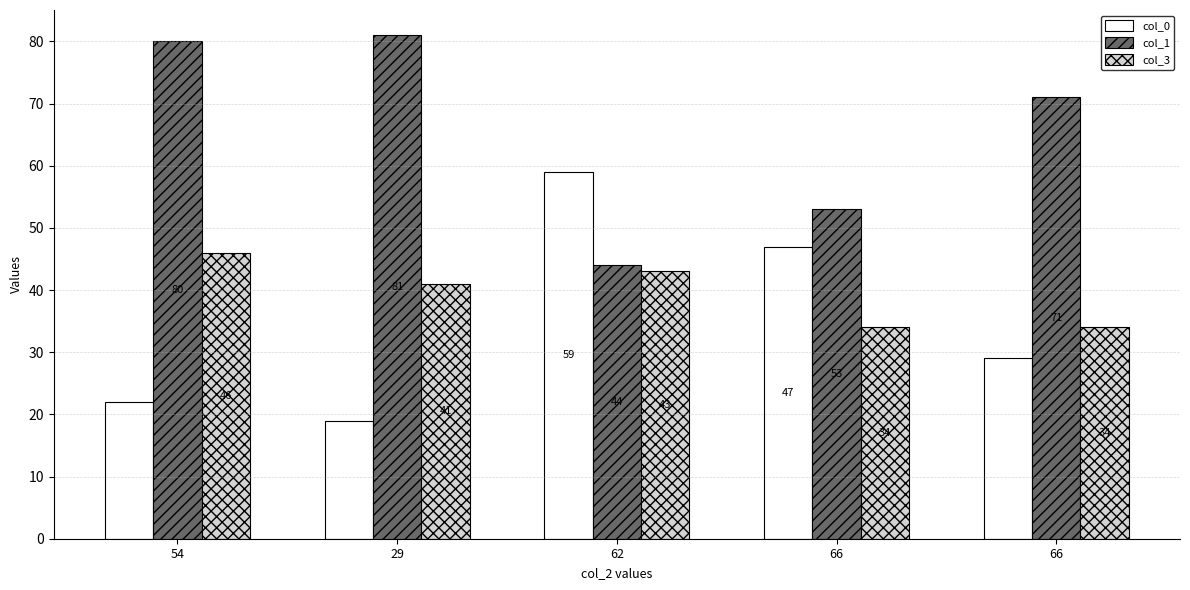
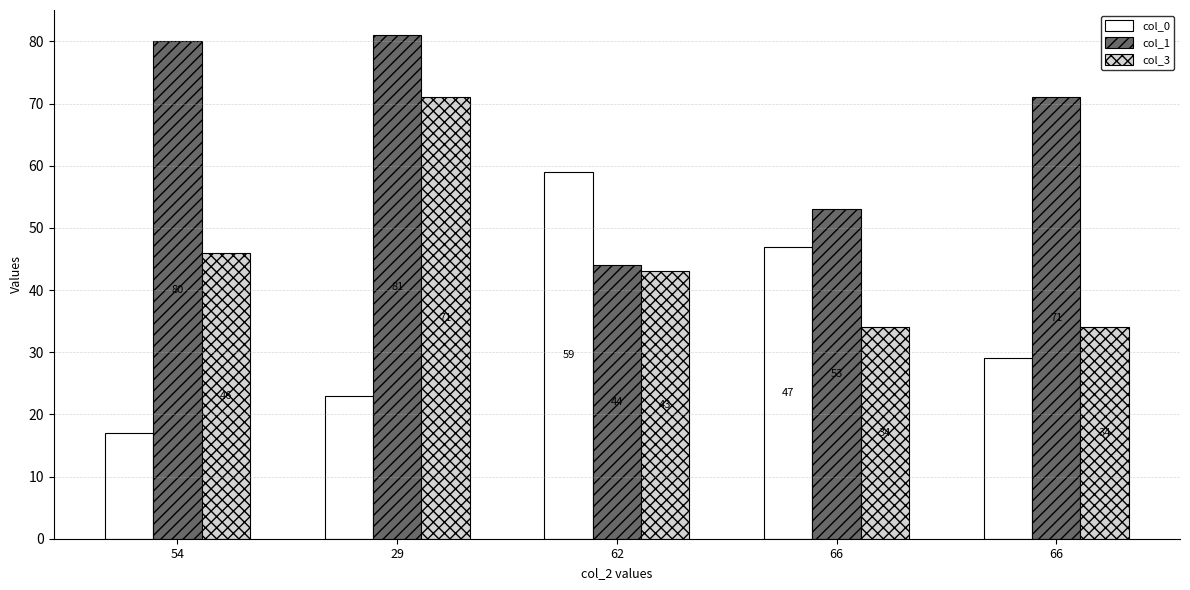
  {
    "col_0": {
-     "54": 22,
-     "29": 19
+     "54": 17,
+     "29": 23
    },
    "col_1": {
      "54": 80,
      "29": 81,
      "62": 44
    },
    "col_3": {
      "54": 46,
-     "29": 41,
+     "29": 71,
      "62": 43
    }
  }
